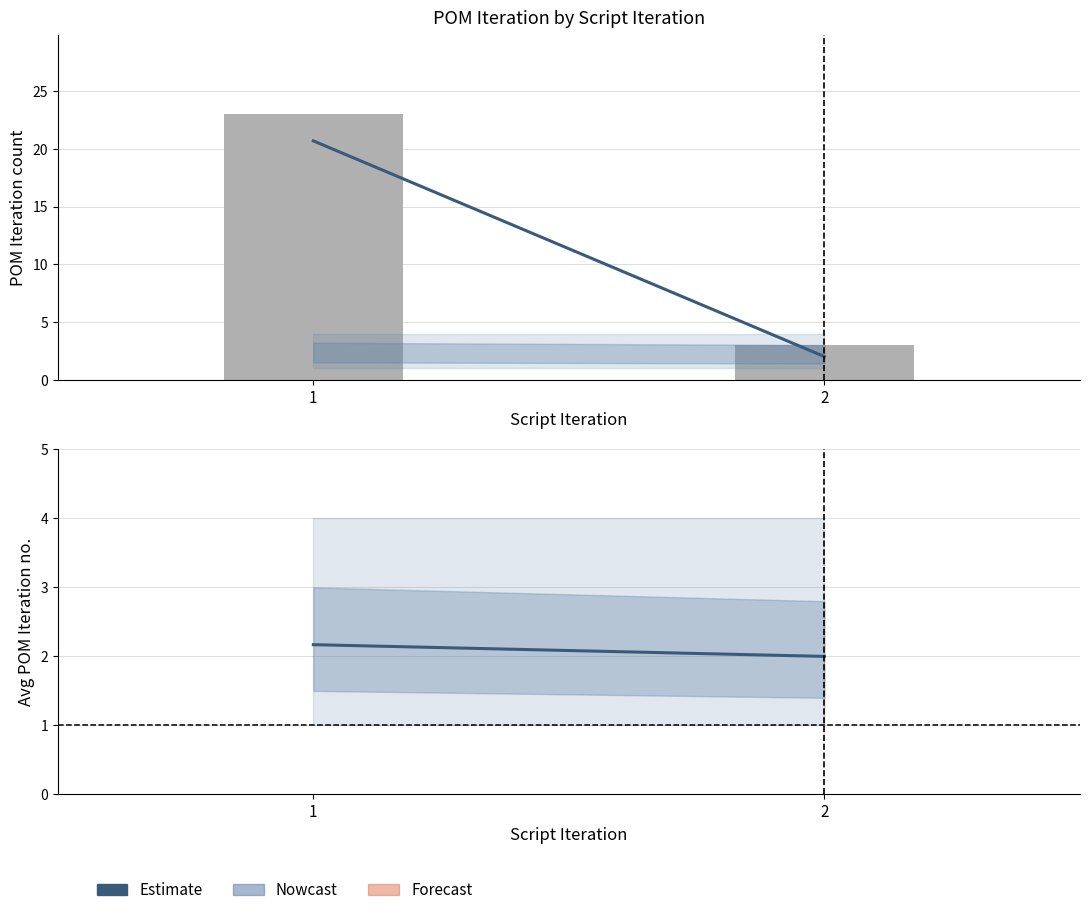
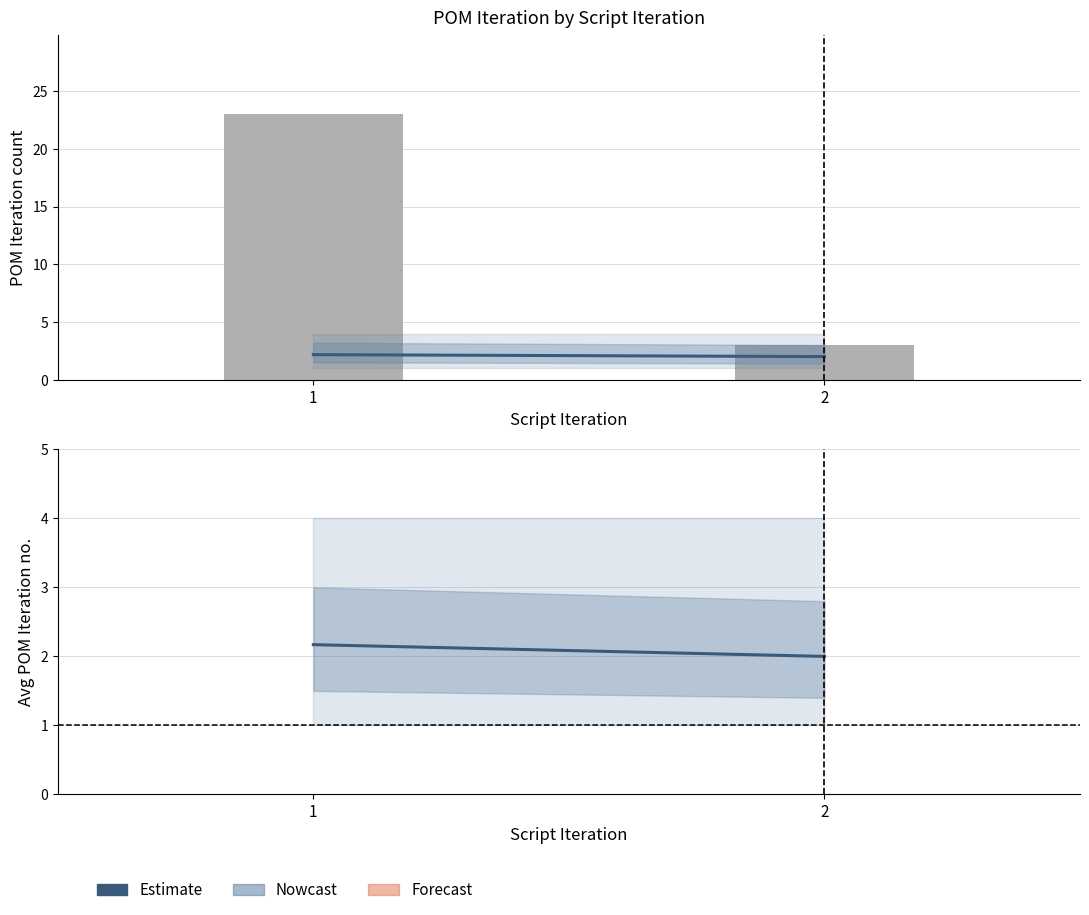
  {
    "POM Iteration by Script Iteration": {
      "Estimate": {
-       "1": 20.7,
+       "1": 2.2,
        "2": 2.0
      }
    }
  }
